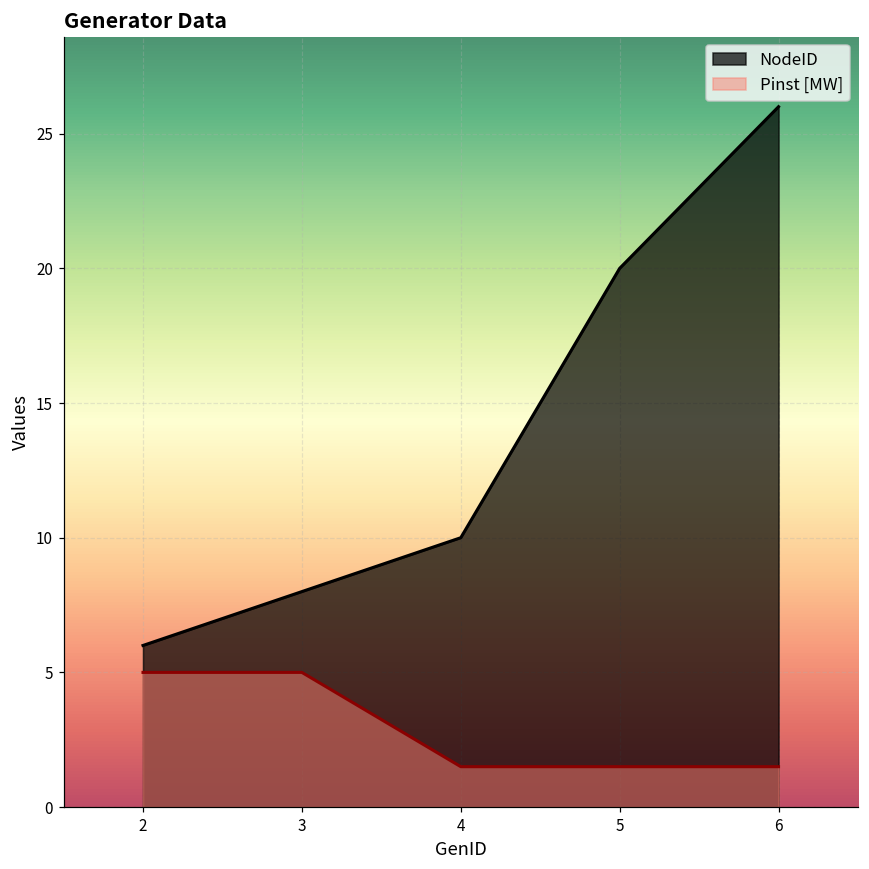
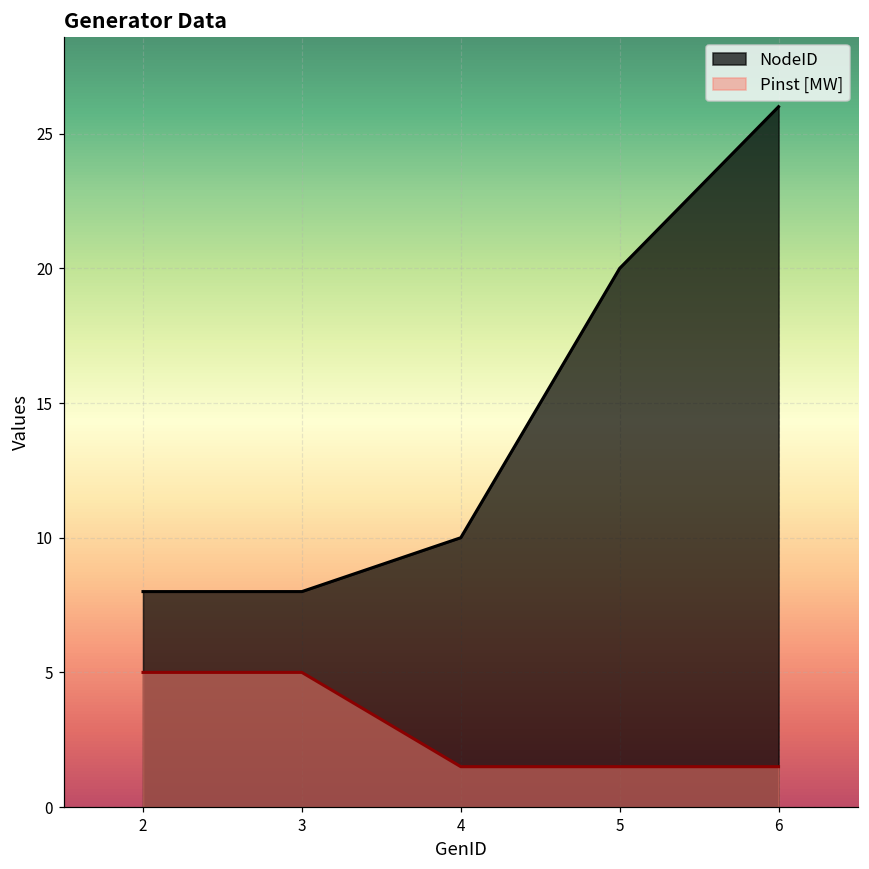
  {
    "NodeID": {
-     "2": 6,
+     "2": 8,
      "3": 8,
      "4": 10,
      "5": 20,
      "6": 26
    },
    "Pinst [MW]": {
      "2": 5,
      "3": 5,
      "4": 1.5,
      "5": 1.5,
      "6": 1.5
    }
  }
